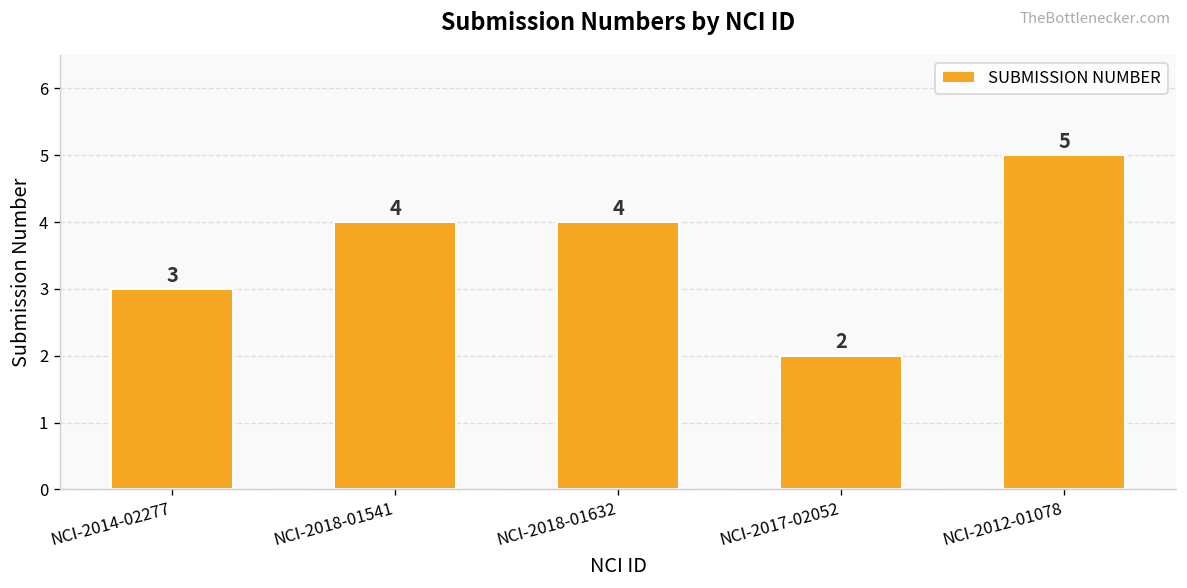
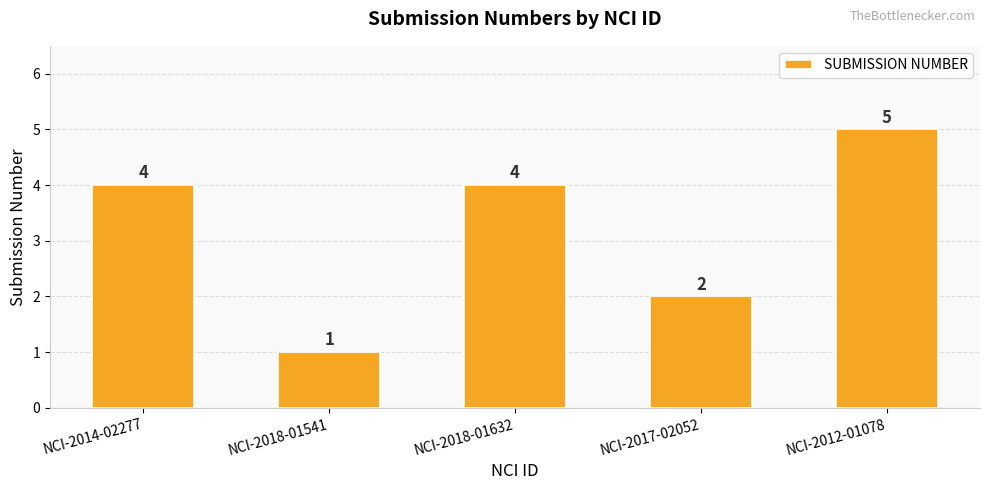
  {
-   "NCI-2014-02277": 3,
-   "NCI-2018-01541": 4,
+   "NCI-2014-02277": 4,
+   "NCI-2018-01541": 1,
    "NCI-2018-01632": 4,
    "NCI-2017-02052": 2,
    "NCI-2012-01078": 5
  }
